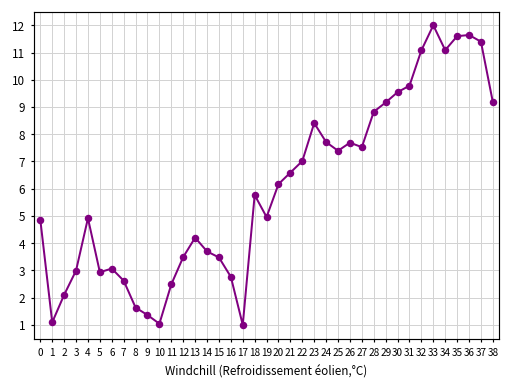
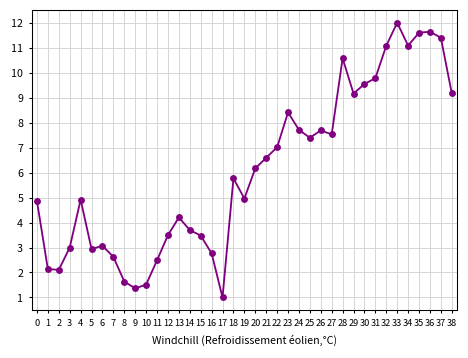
  {
    "0": 4.9,
-   "1": 1.1,
+   "1": 2.1,
    "2": 2.1,
    "3": 3.0,
    "4": 4.9,
    "5": 2.9,
    "6": 3.1,
    "7": 2.6,
    "8": 1.6,
    "9": 1.4,
-   "10": 1.0,
+   "10": 1.5,
    "11": 2.5,
    "12": 3.5,
    "13": 4.2,
    "14": 3.7,
    "15": 3.5,
    "16": 2.8,
    "17": 1.0,
    "18": 5.8,
    "19": 5.0,
    "20": 6.2,
    "21": 6.6,
    "22": 7.0,
    "23": 8.4,
    "24": 7.7,
    "25": 7.4,
    "26": 7.7,
    "27": 7.5,
-   "28": 8.8,
+   "28": 10.6,
    "29": 9.2,
    "30": 9.5,
    "31": 9.8,
    "32": 11.1,
    "33": 12.0,
    "34": 11.1,
    "35": 11.6,
    "36": 11.6,
    "37": 11.4,
    "38": 9.2
  }
